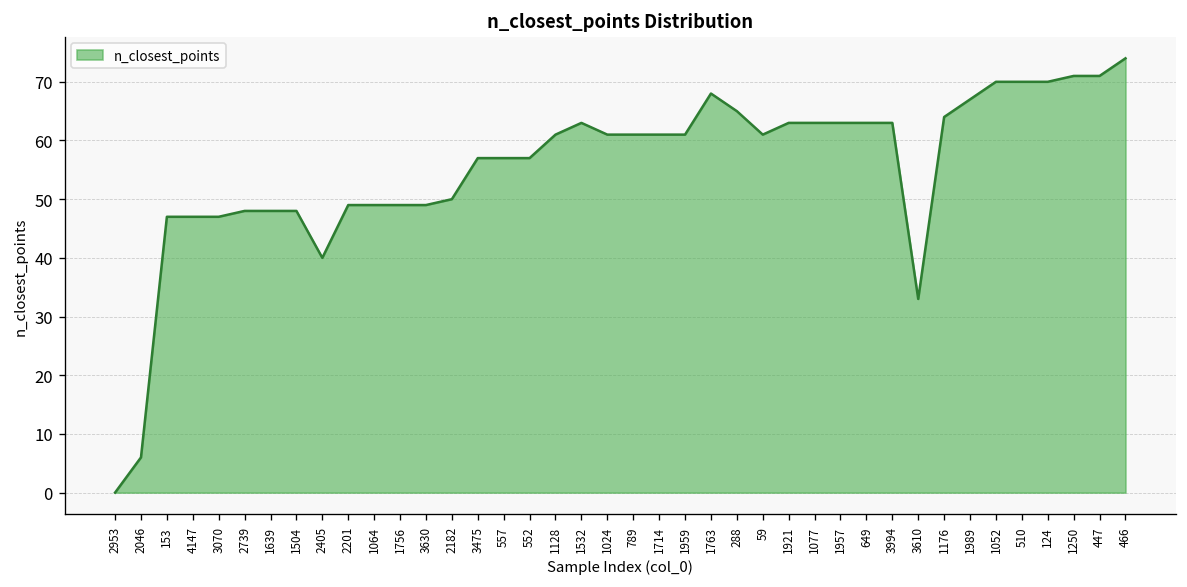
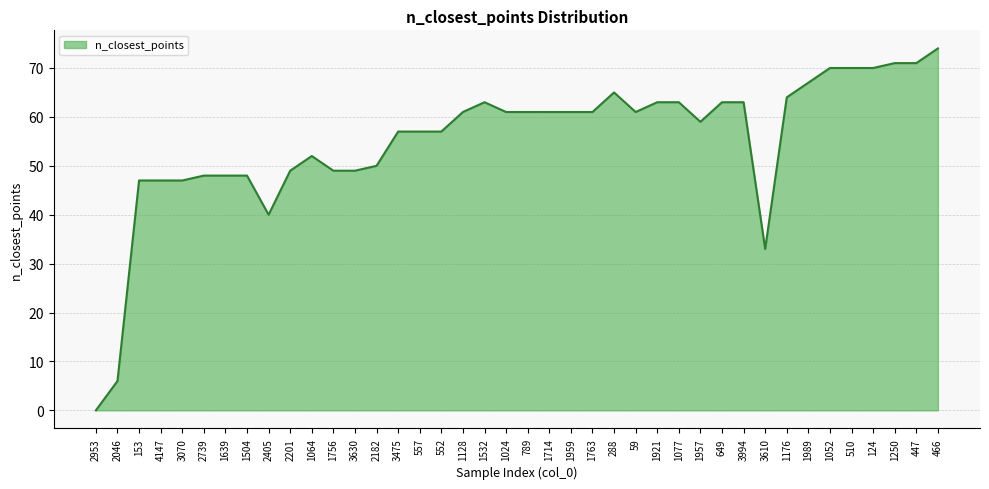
  {
    "2953": 0,
    "2046": 6,
    "153": 47,
    "4147": 47,
    "3070": 47,
    "2739": 48,
    "1639": 48,
    "1504": 48,
    "2405": 40,
    "2201": 49,
-   "1064": 49,
+   "1064": 52,
    "1756": 49,
    "3630": 49,
    "2182": 50,
    "3475": 57,
    "557": 57,
    "552": 57,
    "1128": 61,
    "1532": 63,
    "1024": 61,
    "789": 61,
    "1714": 61,
    "1959": 61,
-   "1763": 68,
+   "1763": 61,
    "288": 65,
    "59": 61,
    "1921": 63,
    "1077": 63,
-   "1957": 63,
+   "1957": 59,
    "649": 63,
    "3994": 63,
    "3610": 33,
    "1176": 64,
    "1989": 67,
    "1052": 70,
    "510": 70,
    "124": 70,
    "1250": 71,
    "447": 71,
    "466": 74
  }
